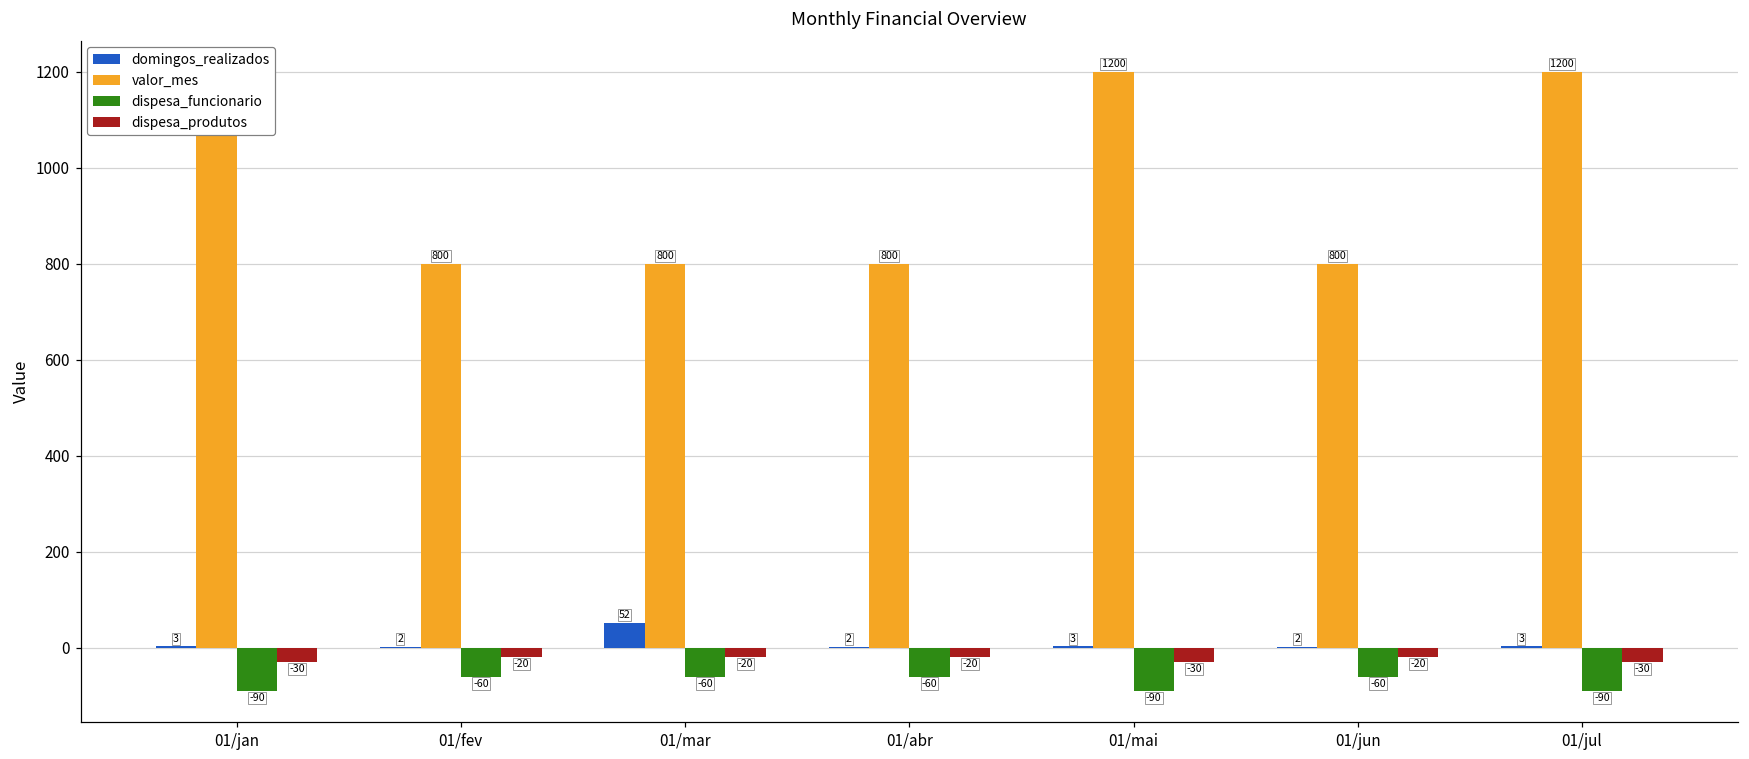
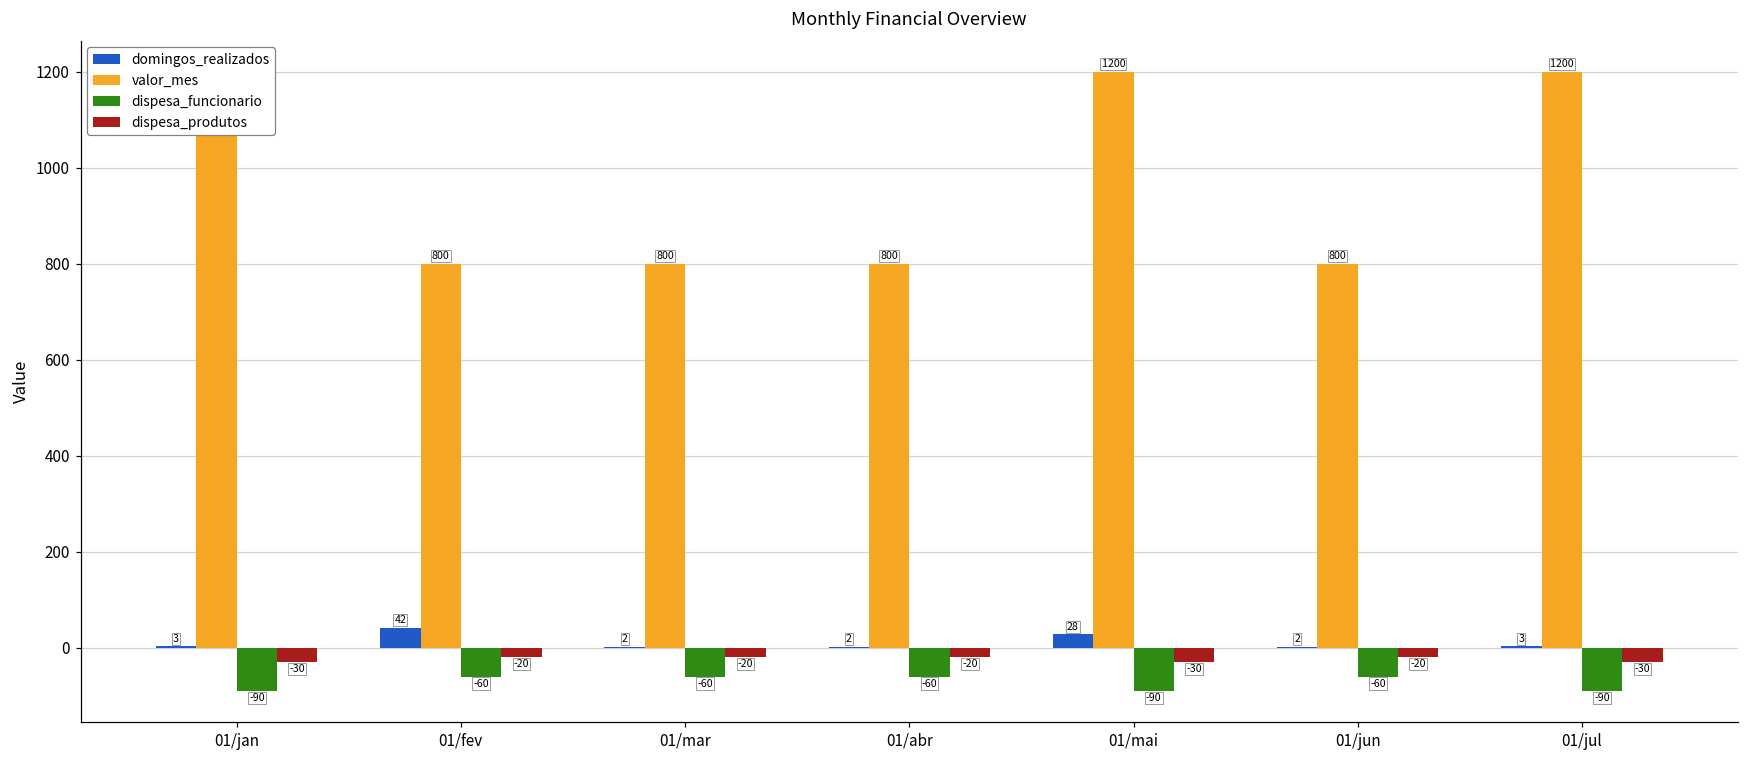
  {
    "domingos_realizados": {
-     "01/fev": 2,
-     "01/mar": 52,
-     "01/mai": 3
+     "01/fev": 42,
+     "01/mar": 2,
+     "01/mai": 28
    }
  }
